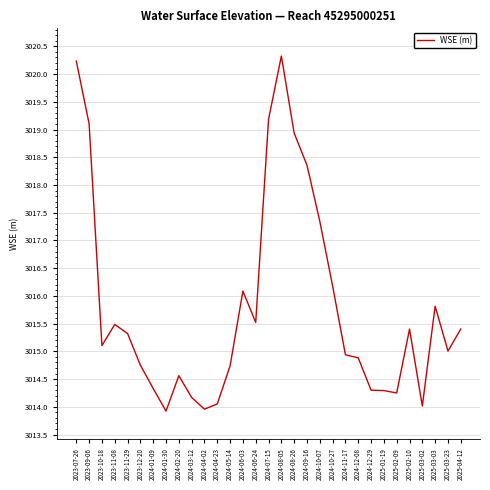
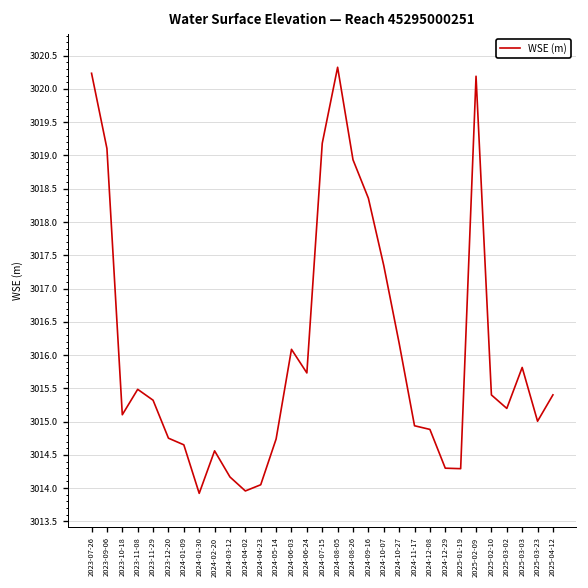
  {
    "2023-07-26": 3020.2,
    "2023-09-06": 3019.1,
    "2023-10-18": 3015.1,
    "2023-11-08": 3015.5,
    "2023-11-29": 3015.3,
    "2023-12-20": 3014.8,
-   "2024-01-09": 3014.3,
+   "2024-01-09": 3014.7,
    "2024-01-30": 3013.9,
    "2024-02-20": 3014.6,
    "2024-03-12": 3014.2,
    "2024-04-02": 3014.0,
    "2024-04-23": 3014.1,
    "2024-05-14": 3014.7,
    "2024-06-03": 3016.1,
-   "2024-06-24": 3015.5,
+   "2024-06-24": 3015.7,
    "2024-07-15": 3019.2,
    "2024-08-05": 3020.3,
    "2024-08-26": 3018.9,
    "2024-09-16": 3018.4,
    "2024-10-07": 3017.3,
    "2024-10-27": 3016.2,
    "2024-11-17": 3014.9,
    "2024-12-08": 3014.9,
    "2024-12-29": 3014.3,
    "2025-01-19": 3014.3,
-   "2025-02-09": 3014.2,
+   "2025-02-09": 3020.2,
    "2025-02-10": 3015.4,
-   "2025-03-02": 3014.0,
+   "2025-03-02": 3015.2,
    "2025-03-03": 3015.8,
    "2025-03-23": 3015.0,
    "2025-04-12": 3015.4
  }
